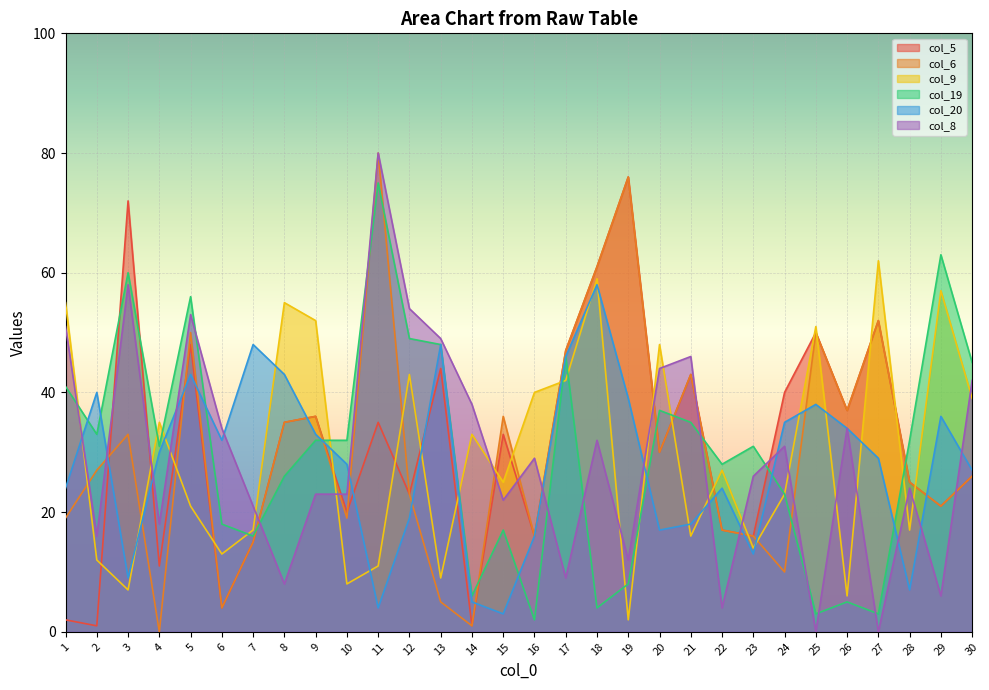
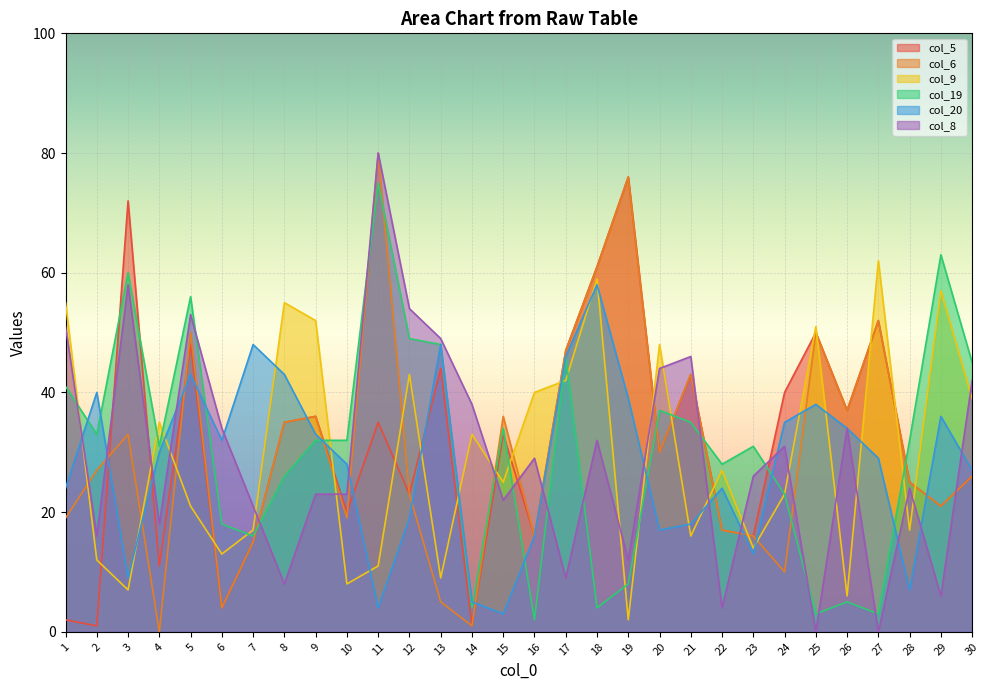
  {
    "col_9": {
      "1": 55,
      "2": 12,
      "3": 7,
      "4": 35,
      "5": 21,
      "6": 13,
      "7": 17,
      "8": 55,
      "9": 52,
      "10": 8,
      "11": 11,
      "12": 43,
      "13": 9,
      "14": 33,
      "15": 25,
      "16": 40,
      "17": 42,
      "18": 59,
      "19": 2,
      "20": 48,
      "21": 16,
      "22": 27,
      "23": 14,
      "25": 51,
      "26": 6,
      "27": 62,
      "28": 17,
      "29": 57,
      "30": 39
    },
    "col_19": {
      "1": 41,
      "2": 33,
      "3": 60,
      "4": 31,
      "5": 56,
      "6": 18,
      "7": 16,
      "8": 26,
      "9": 32,
      "10": 32,
      "11": 75,
      "12": 49,
-     "14": 6,
-     "15": 17,
+     "14": 4,
+     "15": 34,
      "16": 2,
      "18": 4,
      "19": 8,
      "20": 37,
      "21": 35,
      "22": 28,
      "23": 31,
      "25": 3,
      "26": 5,
      "27": 3,
      "28": 32,
      "29": 63,
      "30": 45
    },
    "col_20": {
      "1": 24,
      "2": 40,
      "3": 9,
      "4": 30,
      "5": 43,
      "6": 32,
      "7": 48,
      "8": 43,
      "9": 33,
      "10": 28,
      "11": 4,
      "12": 19,
      "14": 5,
      "15": 3,
      "18": 58,
      "19": 39,
      "20": 17,
      "21": 18,
      "22": 24,
      "23": 13,
      "24": 35,
      "25": 38,
      "27": 29,
      "28": 7,
      "29": 36,
      "30": 27
    },
    "col_8": {
      "1": 51,
      "2": 16,
      "3": 58,
      "4": 18,
      "5": 53,
      "6": 34,
      "7": 21,
      "8": 8,
      "9": 23,
      "10": 23,
      "12": 54,
      "13": 49,
      "14": 38,
      "15": 22,
      "16": 29,
      "17": 9,
      "18": 32,
      "19": 12,
      "20": 44,
      "21": 46,
      "22": 4,
      "23": 26,
      "24": 31,
      "25": 0,
      "27": 0,
      "28": 24,
      "29": 6,
      "30": 42
    }
  }
